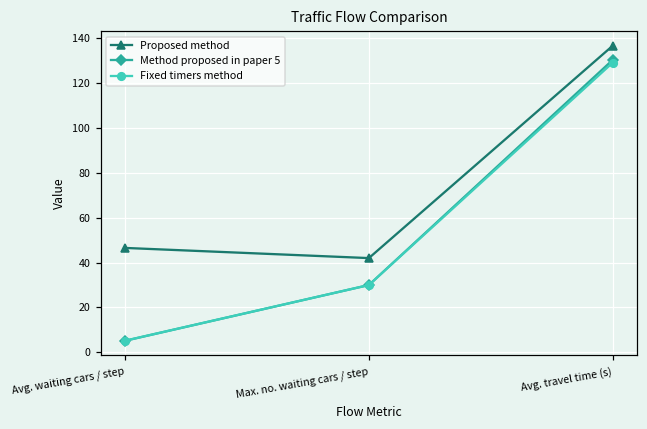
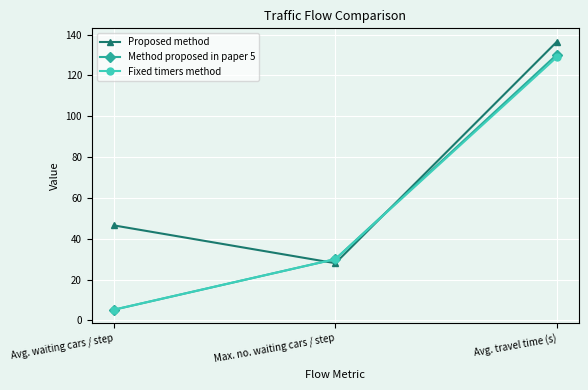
  {
    "Proposed method": {
      "Avg. waiting cars / step": 47,
-     "Max. no. waiting cars / step": 42,
+     "Max. no. waiting cars / step": 28,
      "Avg. travel time (s)": 137
    }
  }
